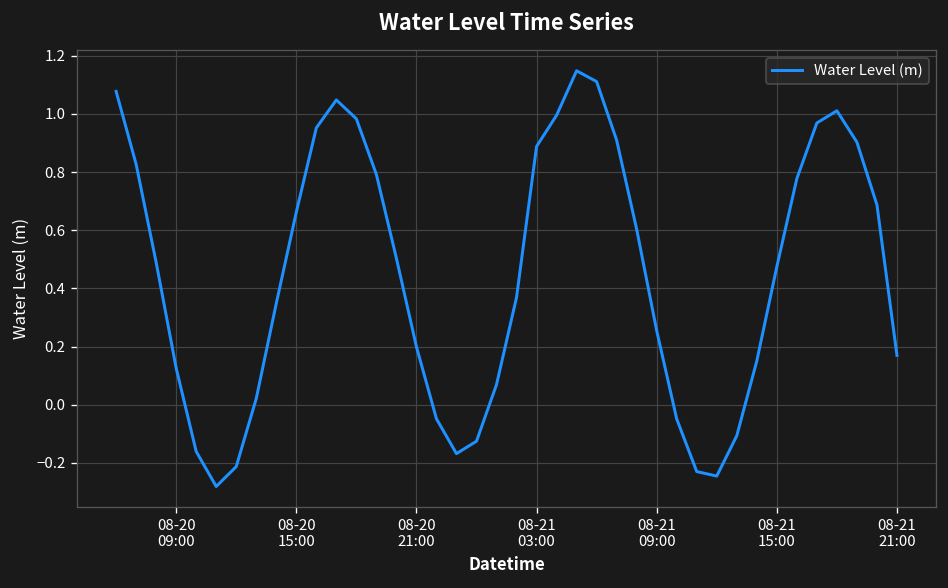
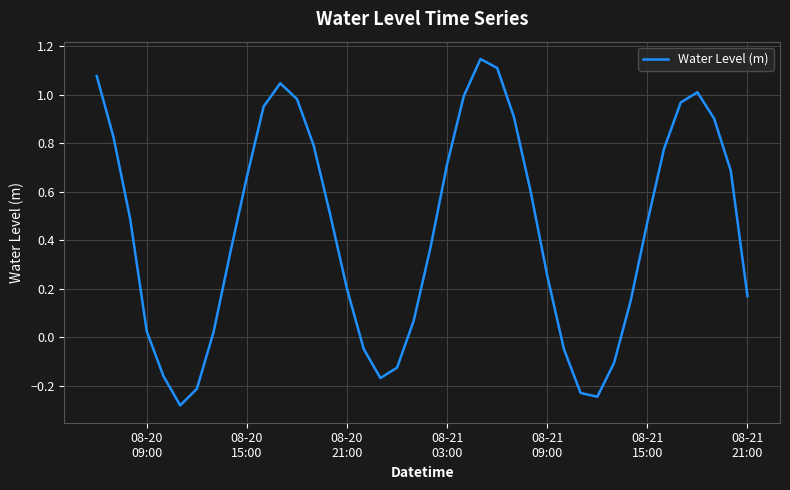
  {
-   "08-20 09:00": 0.13,
+   "08-20 09:00": 0.02,
    "08-20 15:00": 0.66,
    "08-20 21:00": 0.20,
-   "08-21 03:00": 0.89,
+   "08-21 03:00": 0.71,
    "08-21 09:00": 0.25,
    "08-21 15:00": 0.47,
    "08-21 21:00": 0.17
  }
